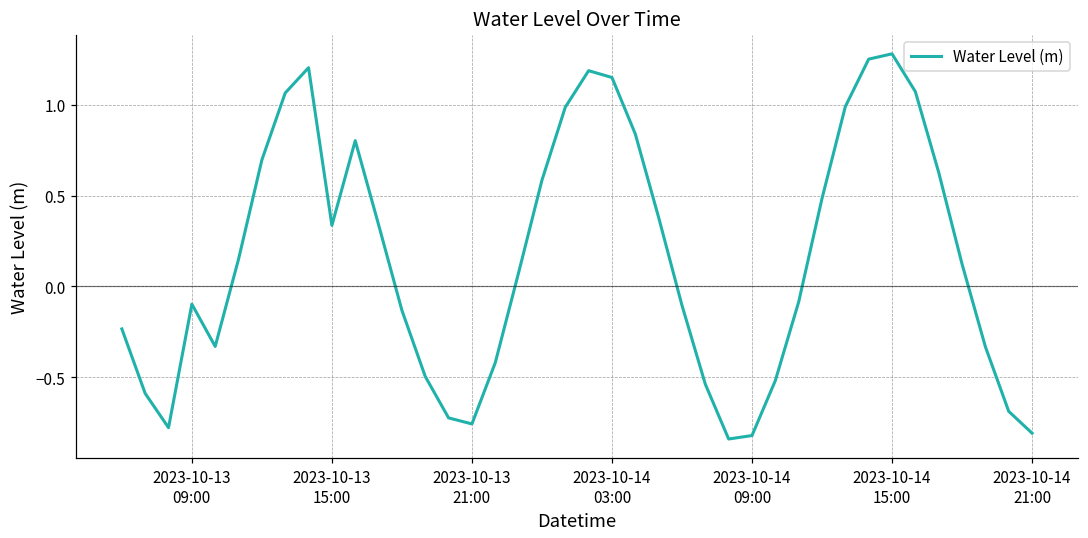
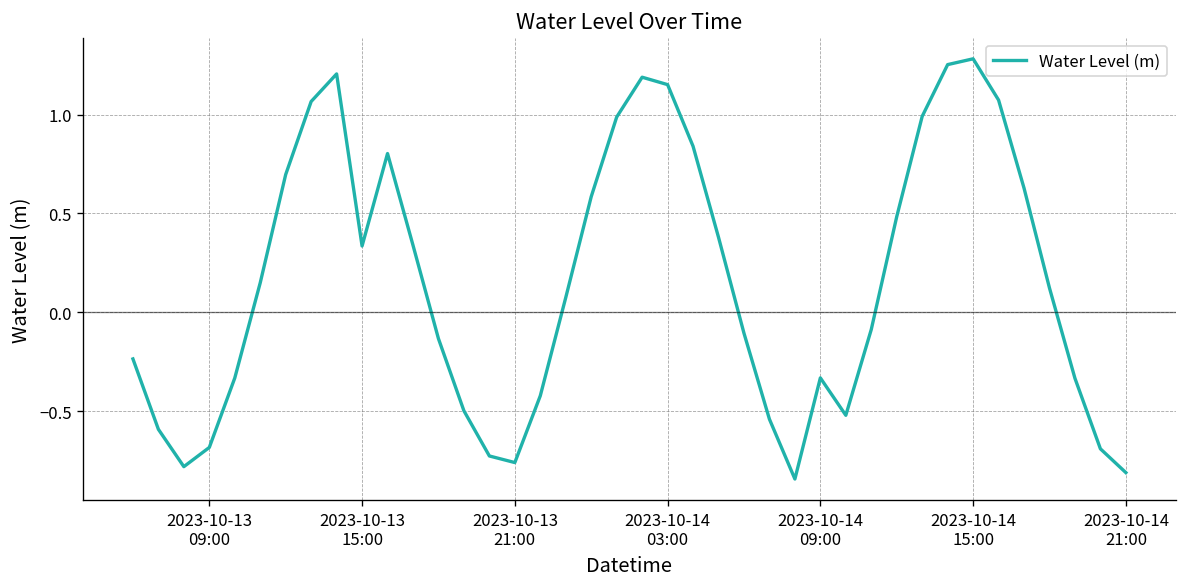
  {
-   "2023-10-13 09:00": -0.10,
+   "2023-10-13 09:00": -0.68,
    "2023-10-13 15:00": 0.34,
    "2023-10-13 21:00": -0.76,
    "2023-10-14 03:00": 1.15,
-   "2023-10-14 09:00": -0.82,
+   "2023-10-14 09:00": -0.33,
    "2023-10-14 15:00": 1.28,
    "2023-10-14 21:00": -0.81
  }
